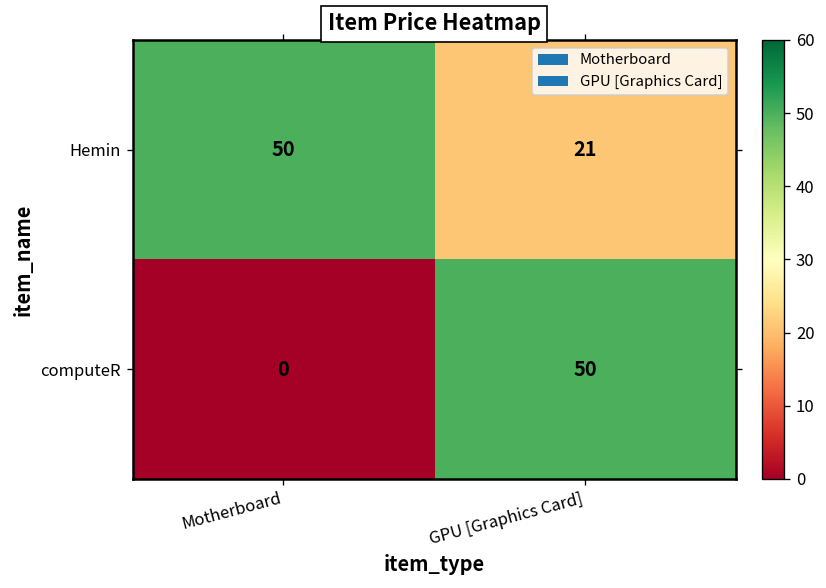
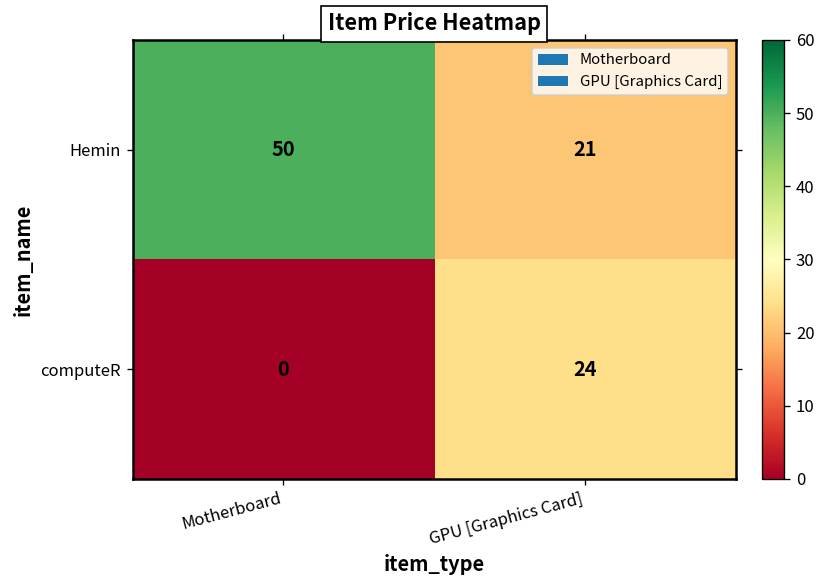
  {
    "Hemin": {
      "Motherboard": 50,
      "GPU [Graphics Card]": 21
    },
    "computeR": {
      "Motherboard": 0,
-     "GPU [Graphics Card]": 50
+     "GPU [Graphics Card]": 24
    }
  }
